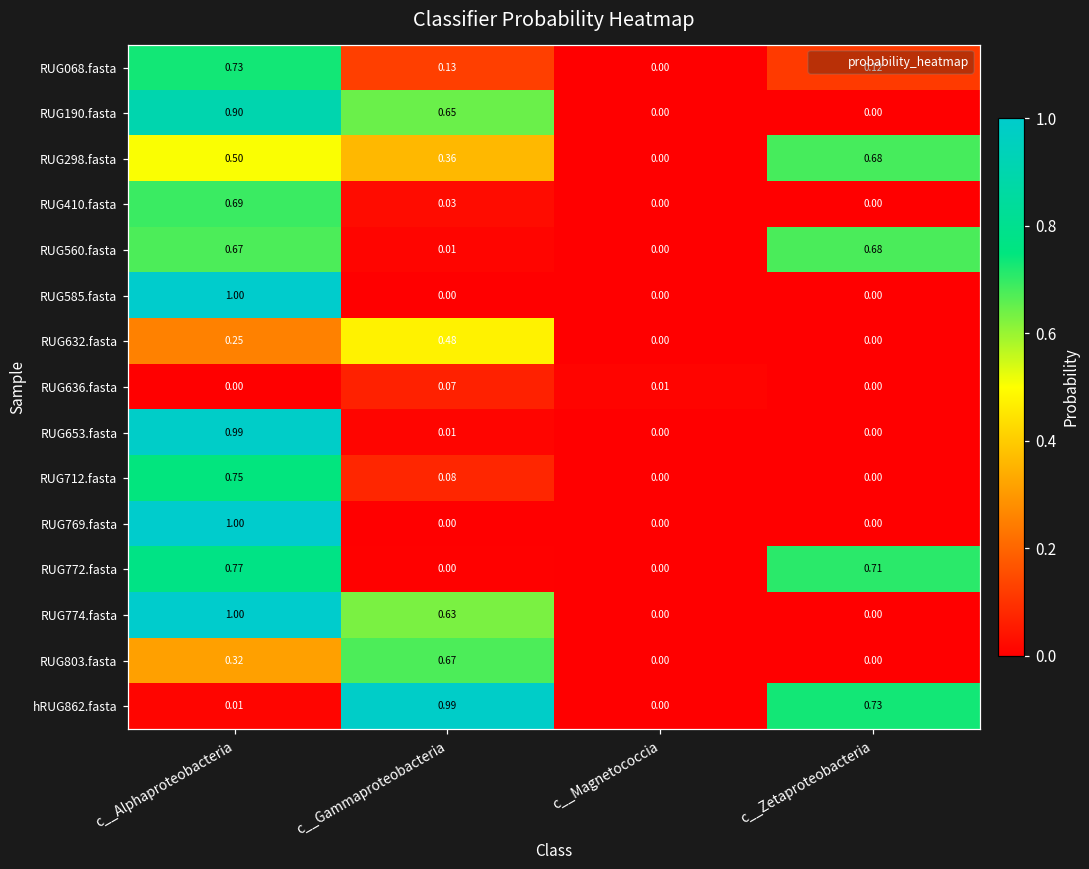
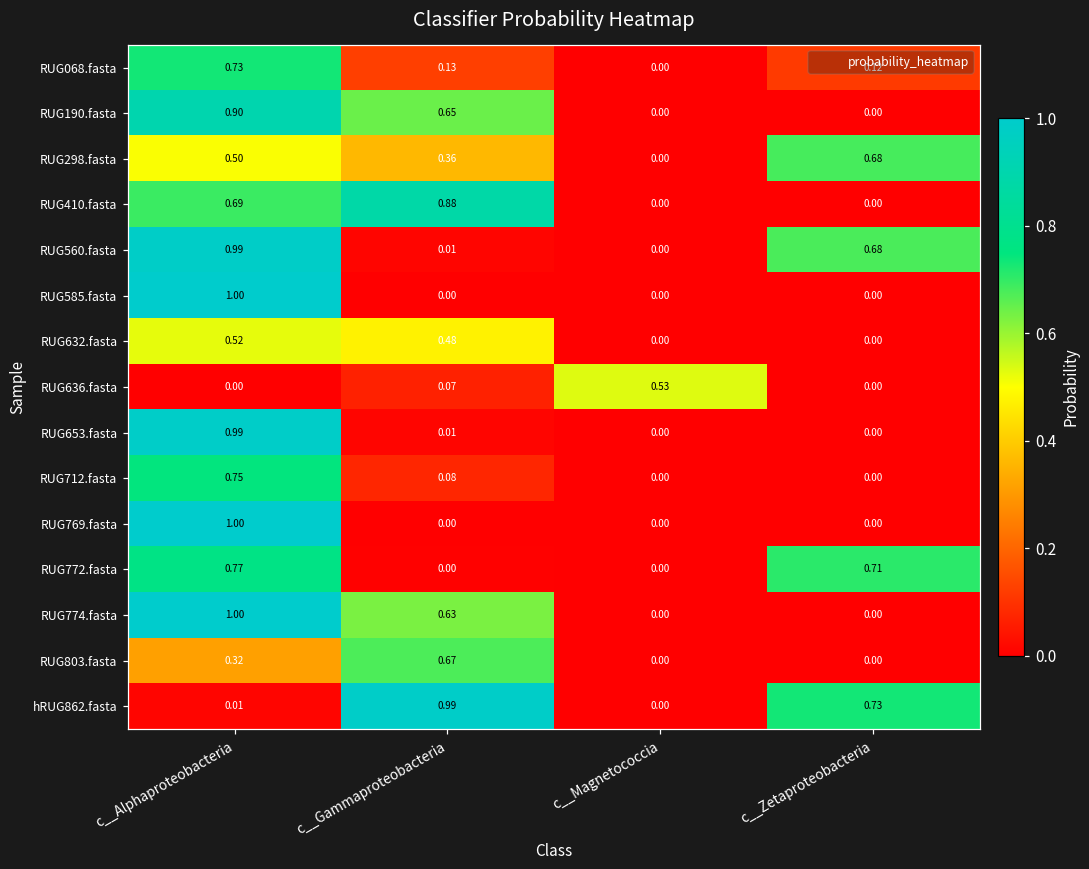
  {
    "RUG068.fasta": {
      "c__Alphaproteobacteria": 0.73,
      "c__Gammaproteobacteria": 0.13,
      "c__Magnetococcia": 0.00
    },
    "RUG190.fasta": {
      "c__Alphaproteobacteria": 0.90,
      "c__Gammaproteobacteria": 0.65,
      "c__Magnetococcia": 0.00,
      "c__Zetaproteobacteria": 0.00
    },
    "RUG298.fasta": {
      "c__Alphaproteobacteria": 0.50,
      "c__Gammaproteobacteria": 0.36,
      "c__Magnetococcia": 0.00,
      "c__Zetaproteobacteria": 0.68
    },
    "RUG410.fasta": {
      "c__Alphaproteobacteria": 0.69,
-     "c__Gammaproteobacteria": 0.03,
+     "c__Gammaproteobacteria": 0.88,
      "c__Magnetococcia": 0.00,
      "c__Zetaproteobacteria": 0.00
    },
    "RUG560.fasta": {
-     "c__Alphaproteobacteria": 0.67,
+     "c__Alphaproteobacteria": 0.99,
      "c__Gammaproteobacteria": 0.01,
      "c__Magnetococcia": 0.00,
      "c__Zetaproteobacteria": 0.68
    },
    "RUG585.fasta": {
      "c__Alphaproteobacteria": 1.00,
      "c__Gammaproteobacteria": 0.00,
      "c__Magnetococcia": 0.00,
      "c__Zetaproteobacteria": 0.00
    },
    "RUG632.fasta": {
-     "c__Alphaproteobacteria": 0.25,
+     "c__Alphaproteobacteria": 0.52,
      "c__Gammaproteobacteria": 0.48,
      "c__Magnetococcia": 0.00,
      "c__Zetaproteobacteria": 0.00
    },
    "RUG636.fasta": {
      "c__Alphaproteobacteria": 0.00,
      "c__Gammaproteobacteria": 0.07,
-     "c__Magnetococcia": 0.01,
+     "c__Magnetococcia": 0.53,
      "c__Zetaproteobacteria": 0.00
    },
    "RUG653.fasta": {
      "c__Alphaproteobacteria": 0.99,
      "c__Gammaproteobacteria": 0.01,
      "c__Magnetococcia": 0.00,
      "c__Zetaproteobacteria": 0.00
    },
    "RUG712.fasta": {
      "c__Alphaproteobacteria": 0.75,
      "c__Gammaproteobacteria": 0.08,
      "c__Magnetococcia": 0.00,
      "c__Zetaproteobacteria": 0.00
    },
    "RUG769.fasta": {
      "c__Alphaproteobacteria": 1.00,
      "c__Gammaproteobacteria": 0.00,
      "c__Magnetococcia": 0.00,
      "c__Zetaproteobacteria": 0.00
    },
    "RUG772.fasta": {
      "c__Alphaproteobacteria": 0.77,
      "c__Gammaproteobacteria": 0.00,
      "c__Magnetococcia": 0.00,
      "c__Zetaproteobacteria": 0.71
    },
    "RUG774.fasta": {
      "c__Alphaproteobacteria": 1.00,
      "c__Gammaproteobacteria": 0.63,
      "c__Magnetococcia": 0.00,
      "c__Zetaproteobacteria": 0.00
    },
    "RUG803.fasta": {
      "c__Alphaproteobacteria": 0.32,
      "c__Gammaproteobacteria": 0.67,
      "c__Magnetococcia": 0.00,
      "c__Zetaproteobacteria": 0.00
    },
    "hRUG862.fasta": {
      "c__Alphaproteobacteria": 0.01,
      "c__Gammaproteobacteria": 0.99,
      "c__Magnetococcia": 0.00,
      "c__Zetaproteobacteria": 0.73
    }
  }
